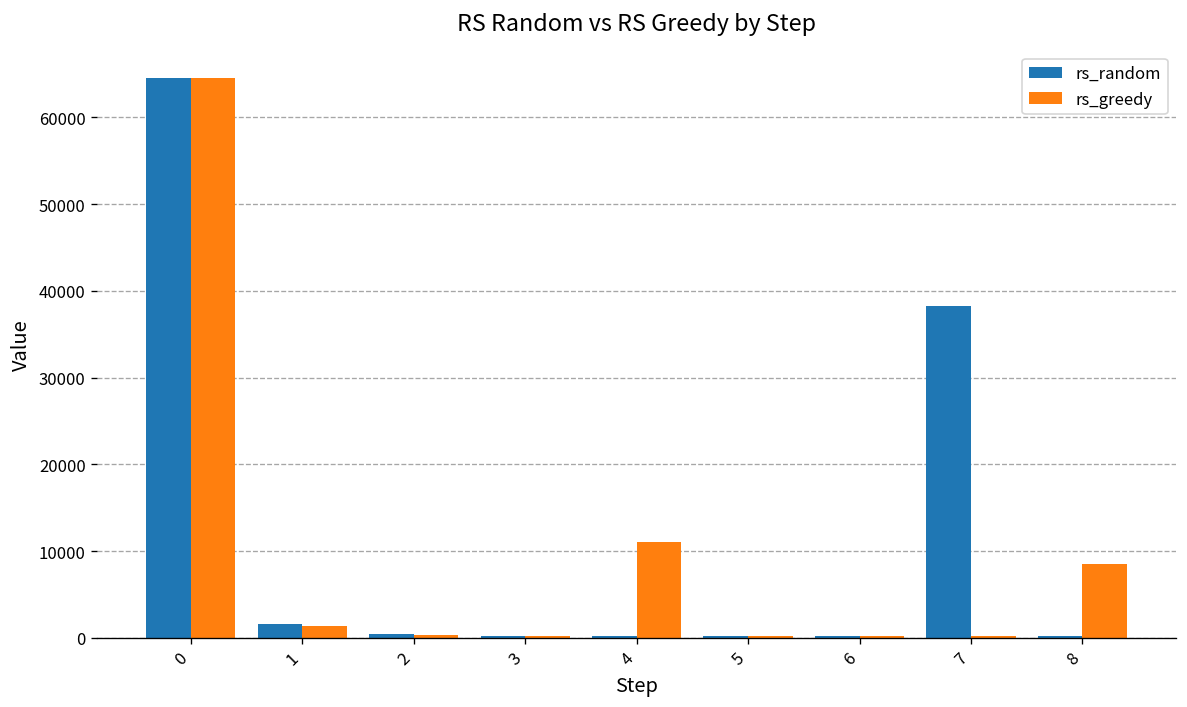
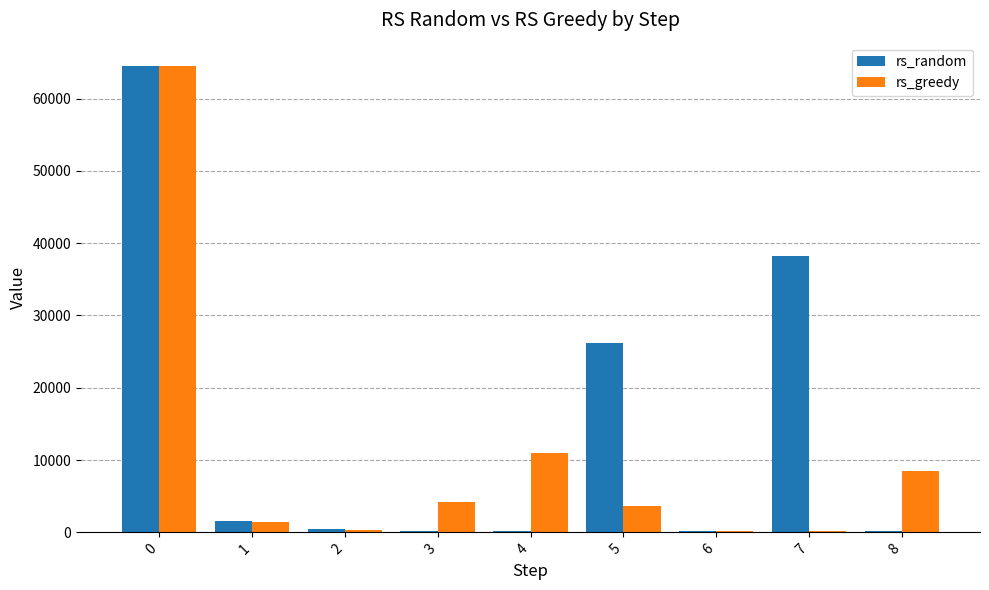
  {
    "rs_random": {
      "0": 65000,
      "1": 2000,
      "2": 0,
-     "5": 0,
+     "5": 26000,
      "7": 38000
    },
    "rs_greedy": {
      "0": 65000,
      "1": 1000,
      "2": 0,
-     "3": 0,
+     "3": 4000,
      "4": 11000,
-     "5": 0,
+     "5": 4000,
      "8": 9000
    }
  }
